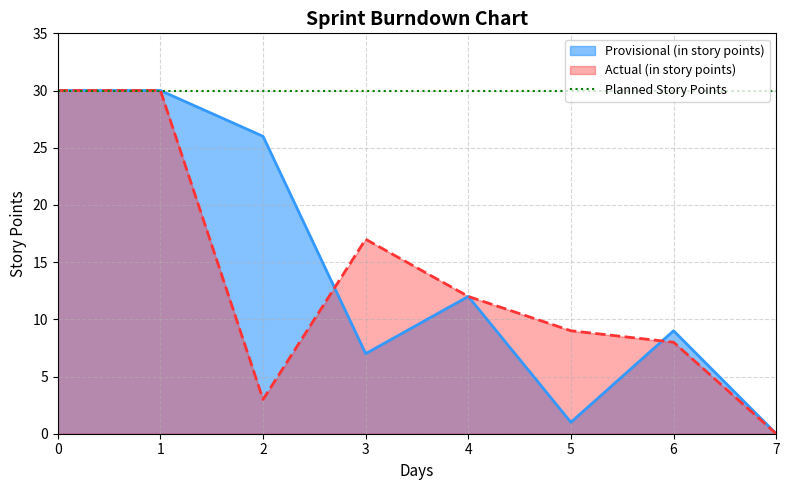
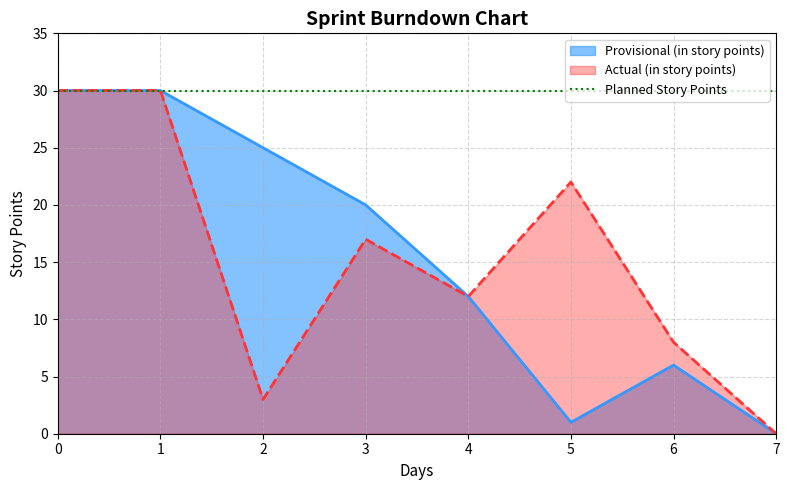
  {
    "Provisional (in story points)": {
-     "2": 26,
-     "3": 7,
+     "2": 25,
+     "3": 20,
      "5": 1,
-     "6": 9
+     "6": 6
    },
    "Actual (in story points)": {
      "2": 3,
      "3": 17,
-     "5": 9,
+     "5": 22,
      "6": 8
    }
  }
